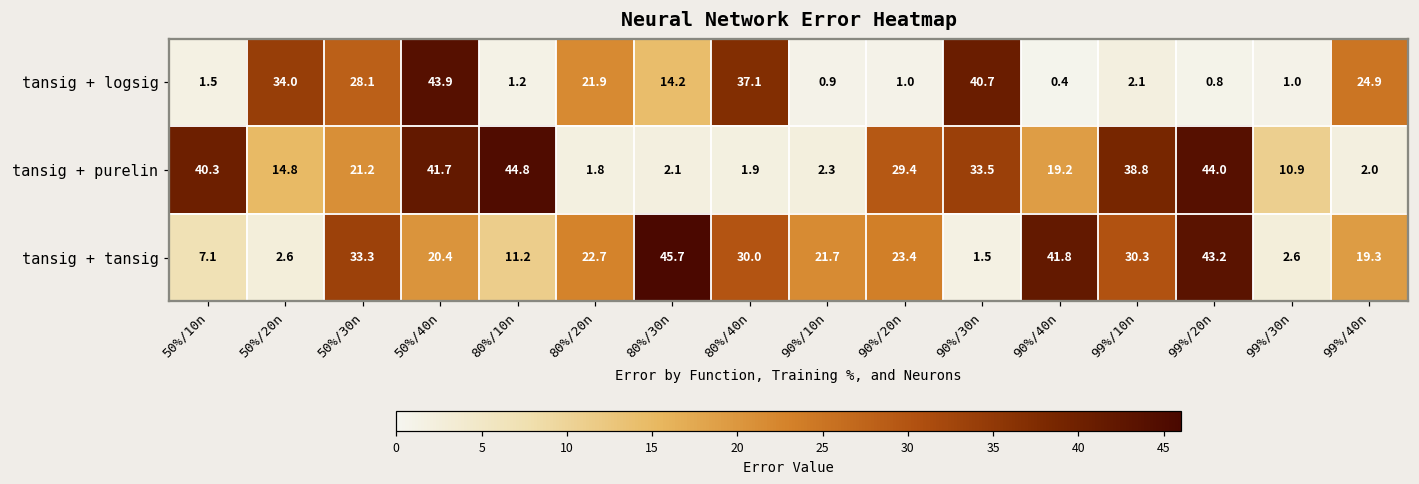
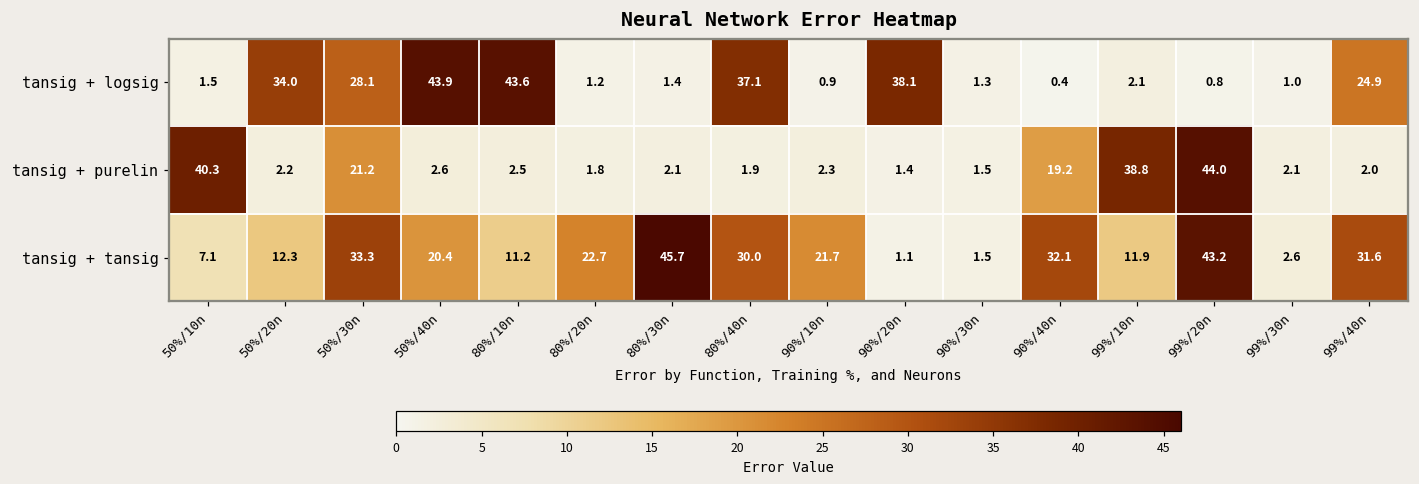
  {
    "tansig + logsig": {
      "50%/10n": 1.5,
      "50%/20n": 34.0,
      "50%/30n": 28.1,
      "50%/40n": 43.9,
-     "80%/10n": 1.2,
-     "80%/20n": 21.9,
-     "80%/30n": 14.2,
+     "80%/10n": 43.6,
+     "80%/20n": 1.2,
+     "80%/30n": 1.4,
      "80%/40n": 37.1,
      "90%/10n": 0.9,
-     "90%/20n": 1.0,
-     "90%/30n": 40.7,
+     "90%/20n": 38.1,
+     "90%/30n": 1.3,
      "90%/40n": 0.4,
      "99%/10n": 2.1,
      "99%/20n": 0.8,
      "99%/30n": 1.0,
      "99%/40n": 24.9
    },
    "tansig + purelin": {
      "50%/10n": 40.3,
-     "50%/20n": 14.8,
+     "50%/20n": 2.2,
      "50%/30n": 21.2,
-     "50%/40n": 41.7,
-     "80%/10n": 44.8,
+     "50%/40n": 2.6,
+     "80%/10n": 2.5,
      "80%/20n": 1.8,
      "80%/30n": 2.1,
      "80%/40n": 1.9,
      "90%/10n": 2.3,
-     "90%/20n": 29.4,
-     "90%/30n": 33.5,
+     "90%/20n": 1.4,
+     "90%/30n": 1.5,
      "90%/40n": 19.2,
      "99%/10n": 38.8,
      "99%/20n": 44.0,
-     "99%/30n": 10.9,
+     "99%/30n": 2.1,
      "99%/40n": 2.0
    },
    "tansig + tansig": {
      "50%/10n": 7.1,
-     "50%/20n": 2.6,
+     "50%/20n": 12.3,
      "50%/30n": 33.3,
      "50%/40n": 20.4,
      "80%/10n": 11.2,
      "80%/20n": 22.7,
      "80%/30n": 45.7,
      "80%/40n": 30.0,
      "90%/10n": 21.7,
-     "90%/20n": 23.4,
+     "90%/20n": 1.1,
      "90%/30n": 1.5,
-     "90%/40n": 41.8,
-     "99%/10n": 30.3,
+     "90%/40n": 32.1,
+     "99%/10n": 11.9,
      "99%/20n": 43.2,
      "99%/30n": 2.6,
-     "99%/40n": 19.3
+     "99%/40n": 31.6
    }
  }
